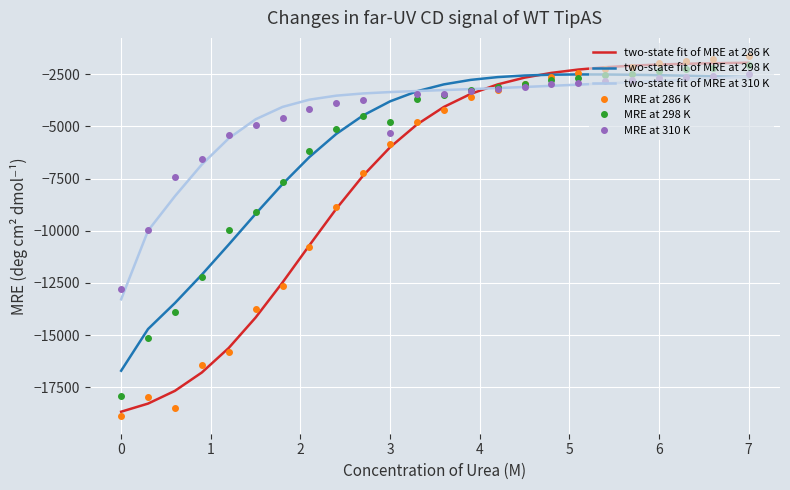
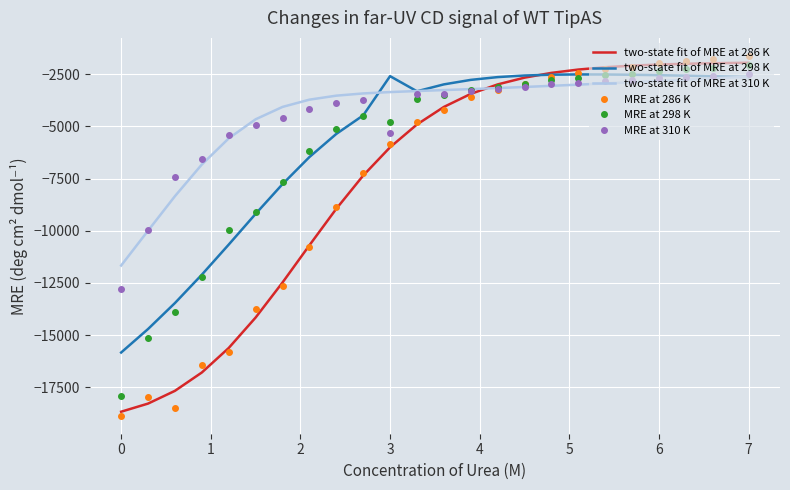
  {
    "two-state fit of MRE at 286 K": {
      "0": -18700,
      "3": -6000
    },
    "two-state fit of MRE at 298 K": {
-     "0": -16700,
-     "3": -3800
+     "0": -15800,
+     "3": -2600
    },
    "two-state fit of MRE at 310 K": {
-     "0": -13300,
+     "0": -11700,
      "3": -3400
    },
    "MRE at 286 K": {
      "0": -18900,
      "3": -5800
    },
    "MRE at 298 K": {
      "0": -17900,
      "3": -4800
    },
    "MRE at 310 K": {
      "0": -12800,
      "3": -5300
    }
  }
